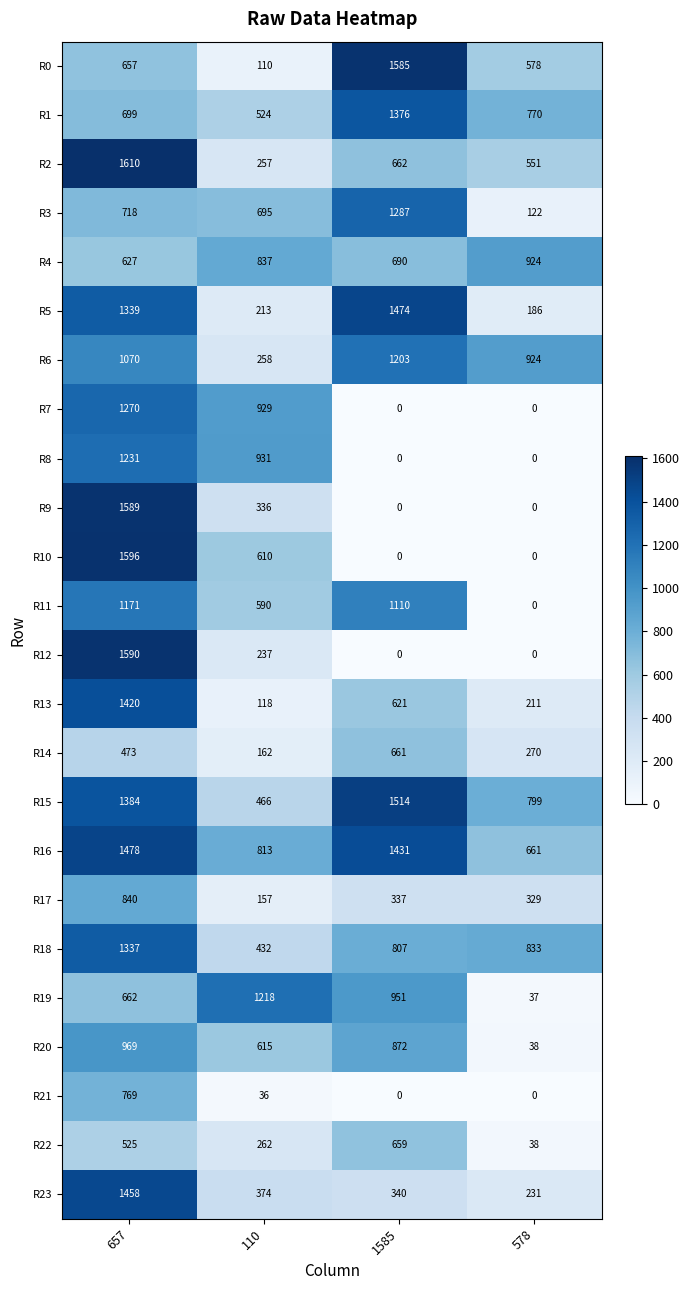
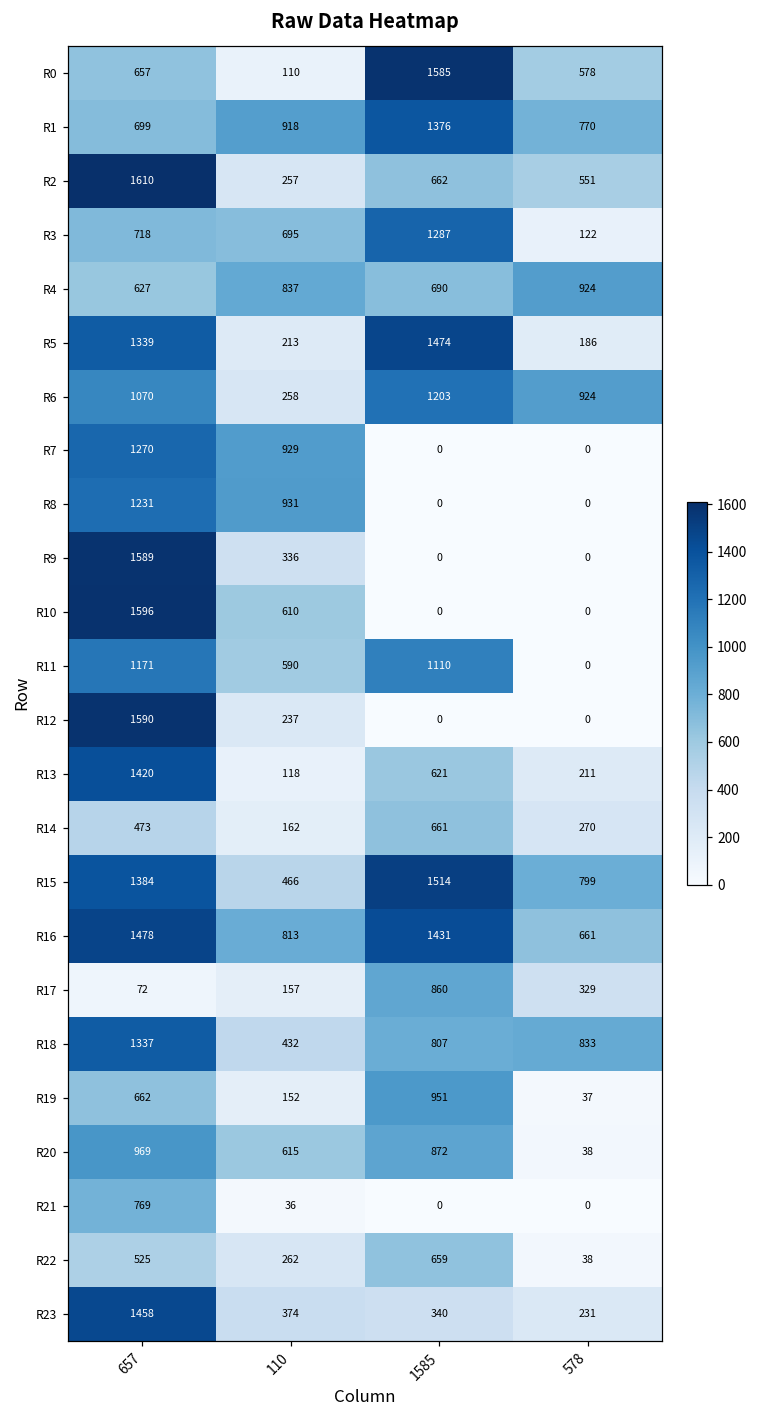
  {
    "R0": {
      "657": 657,
      "110": 110,
      "1585": 1585,
      "578": 578
    },
    "R1": {
      "657": 699,
-     "110": 524,
+     "110": 918,
      "1585": 1376,
      "578": 770
    },
    "R2": {
      "657": 1610,
      "110": 257,
      "1585": 662,
      "578": 551
    },
    "R3": {
      "657": 718,
      "110": 695,
      "1585": 1287,
      "578": 122
    },
    "R4": {
      "657": 627,
      "110": 837,
      "1585": 690,
      "578": 924
    },
    "R5": {
      "657": 1339,
      "110": 213,
      "1585": 1474,
      "578": 186
    },
    "R6": {
      "657": 1070,
      "110": 258,
      "1585": 1203,
      "578": 924
    },
    "R7": {
      "657": 1270,
      "110": 929,
      "1585": 0,
      "578": 0
    },
    "R8": {
      "657": 1231,
      "110": 931,
      "1585": 0,
      "578": 0
    },
    "R9": {
      "657": 1589,
      "110": 336,
      "1585": 0,
      "578": 0
    },
    "R10": {
      "657": 1596,
      "110": 610,
      "1585": 0,
      "578": 0
    },
    "R11": {
      "657": 1171,
      "110": 590,
      "1585": 1110,
      "578": 0
    },
    "R12": {
      "657": 1590,
      "110": 237,
      "1585": 0,
      "578": 0
    },
    "R13": {
      "657": 1420,
      "110": 118,
      "1585": 621,
      "578": 211
    },
    "R14": {
      "657": 473,
      "110": 162,
      "1585": 661,
      "578": 270
    },
    "R15": {
      "657": 1384,
      "110": 466,
      "1585": 1514,
      "578": 799
    },
    "R16": {
      "657": 1478,
      "110": 813,
      "1585": 1431,
      "578": 661
    },
    "R17": {
-     "657": 840,
+     "657": 72,
      "110": 157,
-     "1585": 337,
+     "1585": 860,
      "578": 329
    },
    "R18": {
      "657": 1337,
      "110": 432,
      "1585": 807,
      "578": 833
    },
    "R19": {
      "657": 662,
-     "110": 1218,
+     "110": 152,
      "1585": 951,
      "578": 37
    },
    "R20": {
      "657": 969,
      "110": 615,
      "1585": 872,
      "578": 38
    },
    "R21": {
      "657": 769,
      "110": 36,
      "1585": 0,
      "578": 0
    },
    "R22": {
      "657": 525,
      "110": 262,
      "1585": 659,
      "578": 38
    },
    "R23": {
      "657": 1458,
      "110": 374,
      "1585": 340,
      "578": 231
    }
  }
